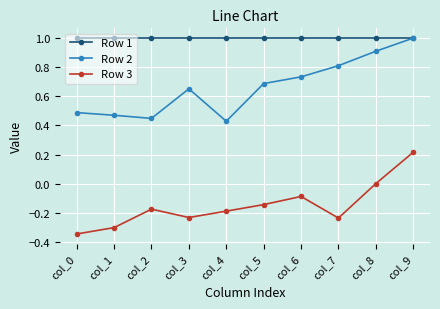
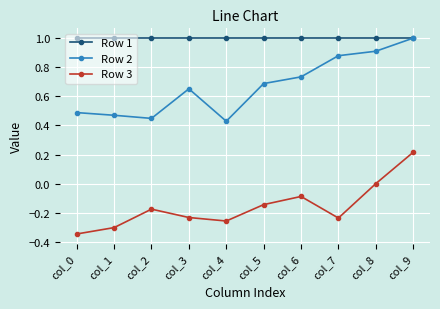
  {
    "Row 1": {
      "col_2": 1.00,
      "col_3": 1.00,
      "col_4": 1.00,
      "col_5": 1.00,
      "col_6": 1.00,
      "col_7": 1.00,
      "col_8": 1.00
    },
    "Row 2": {
      "col_0": 0.49,
      "col_1": 0.47,
      "col_2": 0.45,
      "col_3": 0.65,
      "col_4": 0.43,
      "col_5": 0.69,
      "col_6": 0.73,
-     "col_7": 0.81,
+     "col_7": 0.88,
      "col_8": 0.91
    },
    "Row 3": {
      "col_0": -0.35,
      "col_1": -0.30,
      "col_2": -0.18,
      "col_3": -0.23,
-     "col_4": -0.19,
+     "col_4": -0.26,
      "col_5": -0.14,
      "col_6": -0.09,
      "col_7": -0.24,
      "col_8": 0.00,
      "col_9": 0.22
    }
  }
